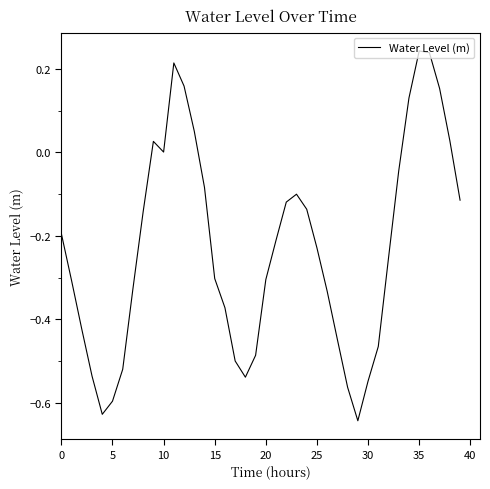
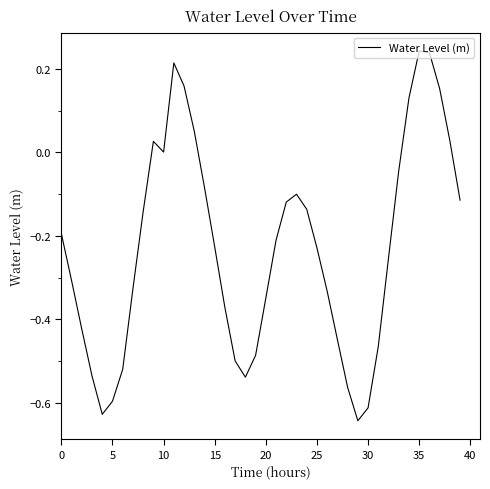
  {
    "0": -0.19,
    "5": -0.60,
    "10": 0.00,
-   "15": -0.30,
-   "20": -0.30,
+   "15": -0.23,
+   "20": -0.35,
    "25": -0.23,
-   "30": -0.55
+   "30": -0.61
  }
